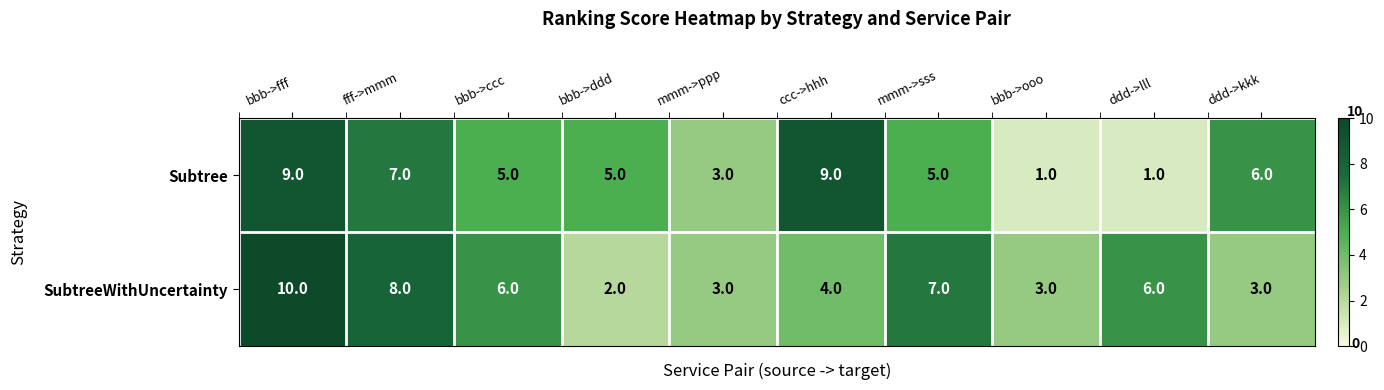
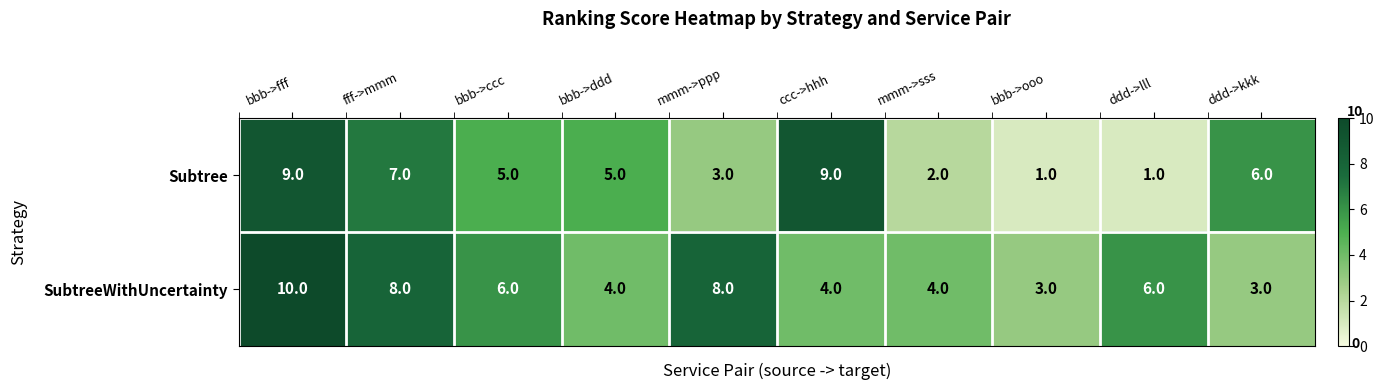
  {
    "Subtree": {
      "bbb->fff": 9.0,
      "fff->mmm": 7.0,
      "bbb->ccc": 5.0,
      "bbb->ddd": 5.0,
      "mmm->ppp": 3.0,
      "ccc->hhh": 9.0,
-     "mmm->sss": 5.0,
+     "mmm->sss": 2.0,
      "bbb->ooo": 1.0,
      "ddd->lll": 1.0,
      "ddd->kkk": 6.0
    },
    "SubtreeWithUncertainty": {
      "bbb->fff": 10.0,
      "fff->mmm": 8.0,
      "bbb->ccc": 6.0,
-     "bbb->ddd": 2.0,
-     "mmm->ppp": 3.0,
+     "bbb->ddd": 4.0,
+     "mmm->ppp": 8.0,
      "ccc->hhh": 4.0,
-     "mmm->sss": 7.0,
+     "mmm->sss": 4.0,
      "bbb->ooo": 3.0,
      "ddd->lll": 6.0,
      "ddd->kkk": 3.0
    }
  }
